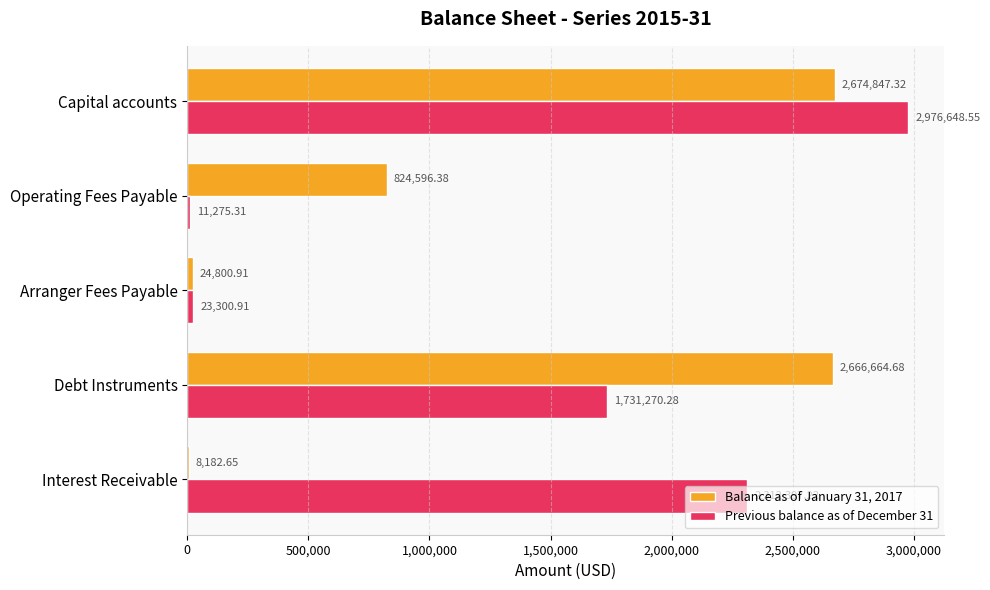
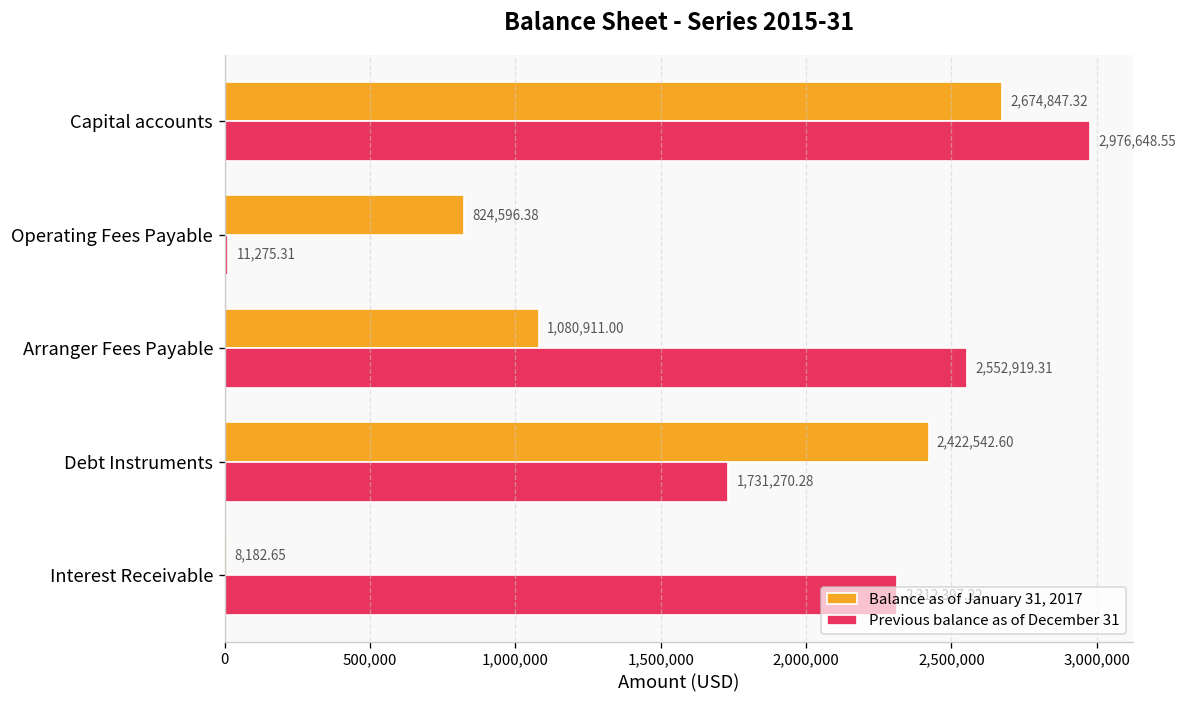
  {
    "Balance as of January 31, 2017": {
      "Capital accounts": "2,674,847.32",
      "Operating Fees Payable": "824,596.38",
-     "Arranger Fees Payable": "24,800.91",
-     "Debt Instruments": "2,666,664.68",
+     "Arranger Fees Payable": "1,080,911.00",
+     "Debt Instruments": "2,422,542.60",
      "Interest Receivable": "8,182.65"
    },
    "Previous balance as of December 31": {
      "Capital accounts": "2,976,648.55",
      "Operating Fees Payable": "11,275.31",
-     "Arranger Fees Payable": "23,300.91",
+     "Arranger Fees Payable": "2,552,919.31",
      "Debt Instruments": "1,731,270.28"
    }
  }
